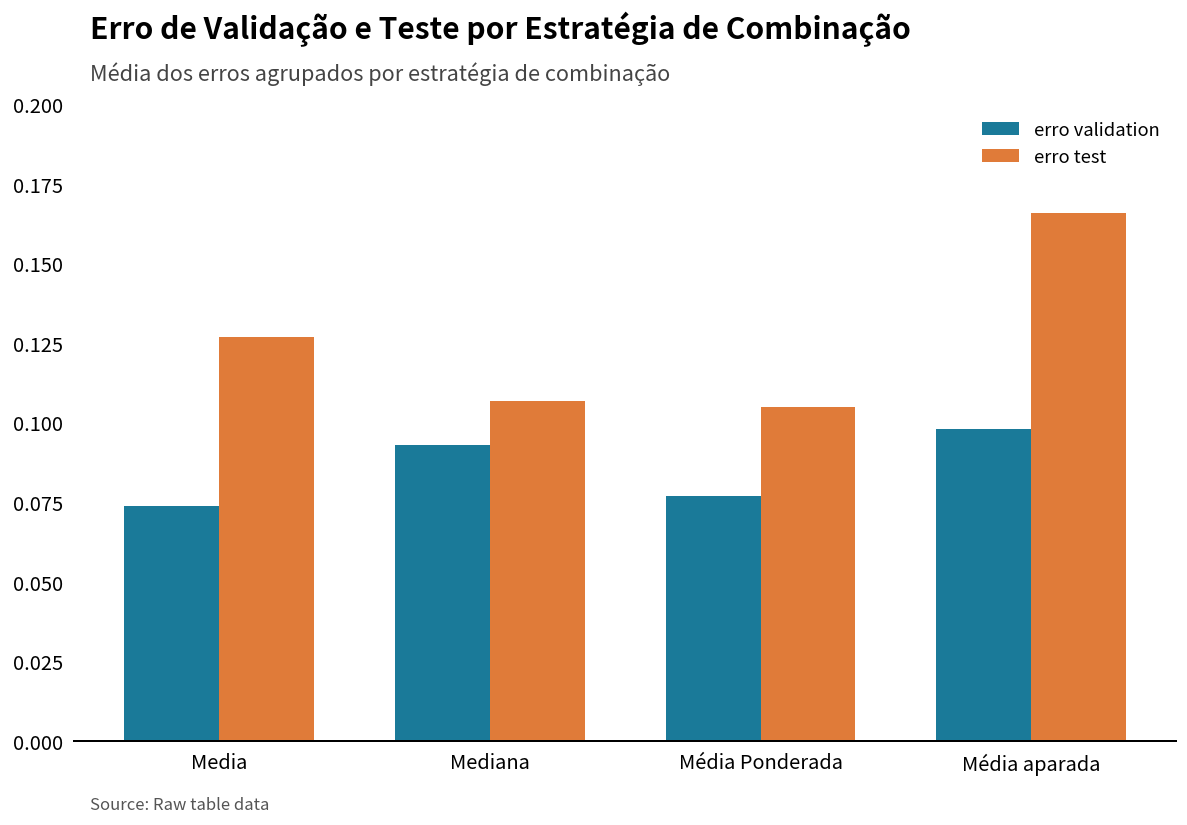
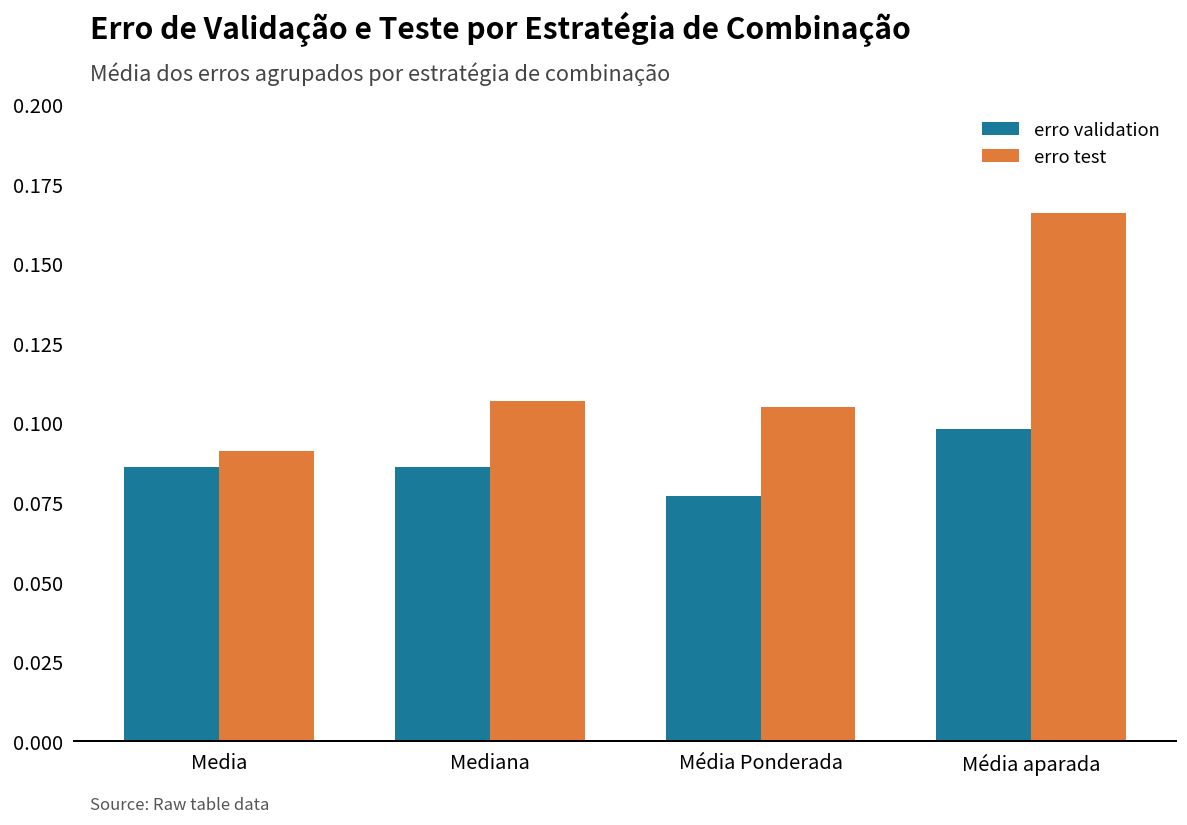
  {
    "erro validation": {
-     "Media": 0.074,
-     "Mediana": 0.093,
+     "Media": 0.086,
+     "Mediana": 0.086,
      "Média Ponderada": 0.077,
      "Média aparada": 0.098
    },
    "erro test": {
-     "Media": 0.127,
+     "Media": 0.091,
      "Mediana": 0.107,
      "Média Ponderada": 0.105,
      "Média aparada": 0.166
    }
  }
